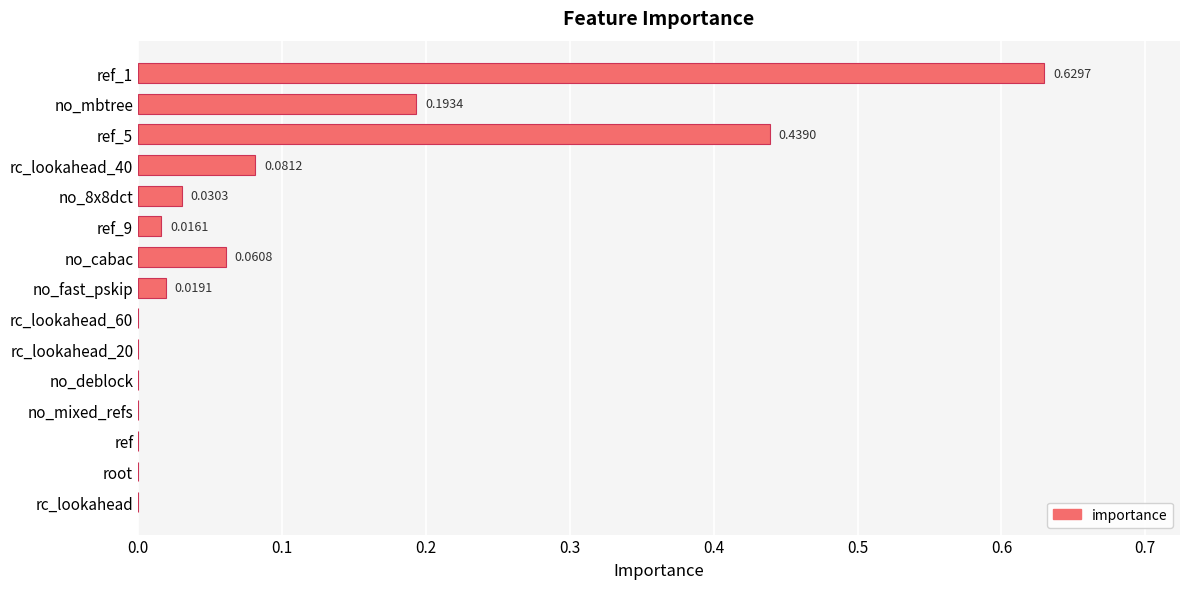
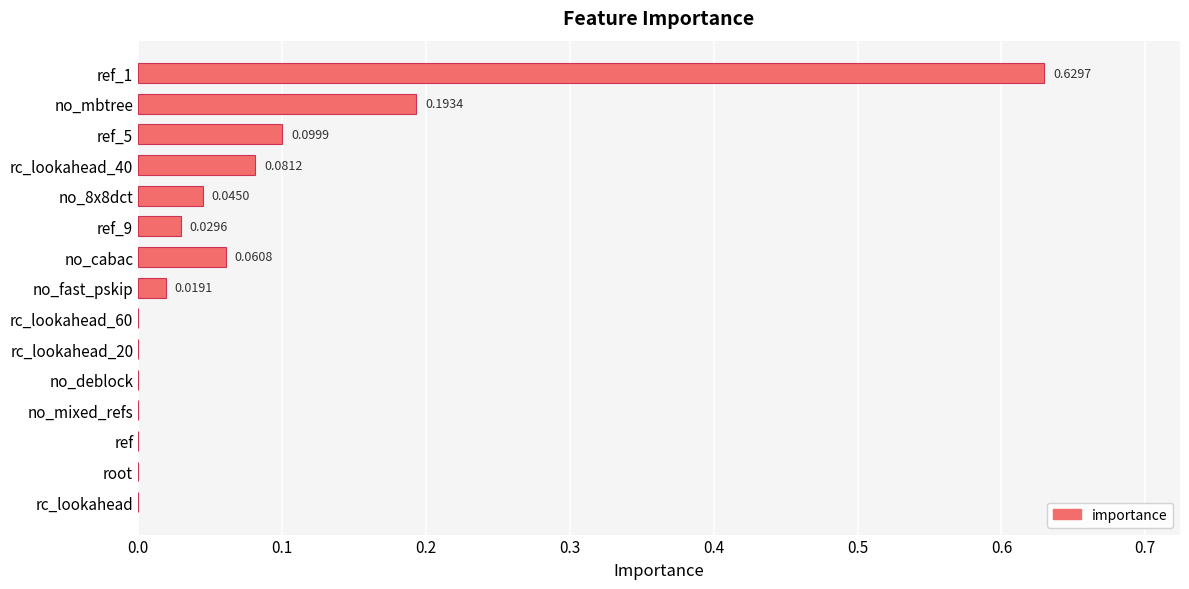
  {
    "ref_1": 0.6297,
    "no_mbtree": 0.1934,
-   "ref_5": 0.4390,
+   "ref_5": 0.0999,
    "rc_lookahead_40": 0.0812,
-   "no_8x8dct": 0.0303,
-   "ref_9": 0.0161,
+   "no_8x8dct": 0.0450,
+   "ref_9": 0.0296,
    "no_cabac": 0.0608,
    "no_fast_pskip": 0.0191
  }
